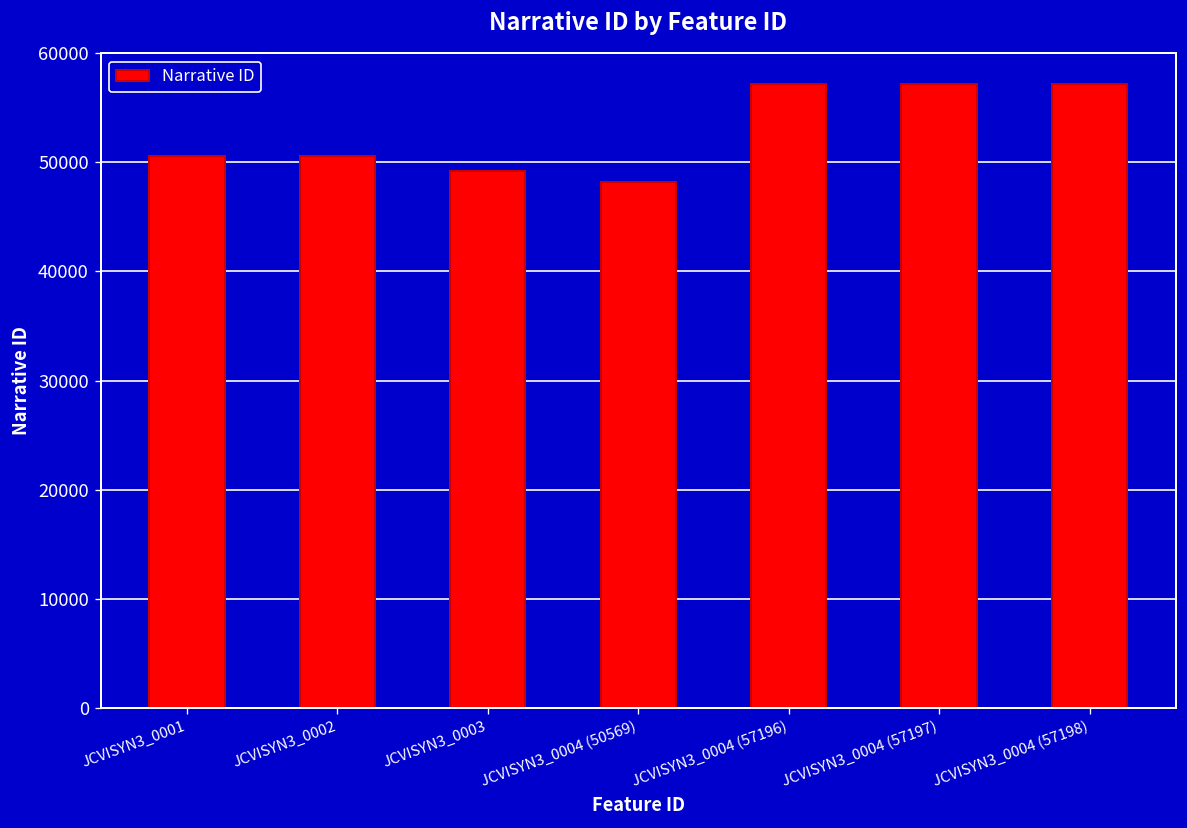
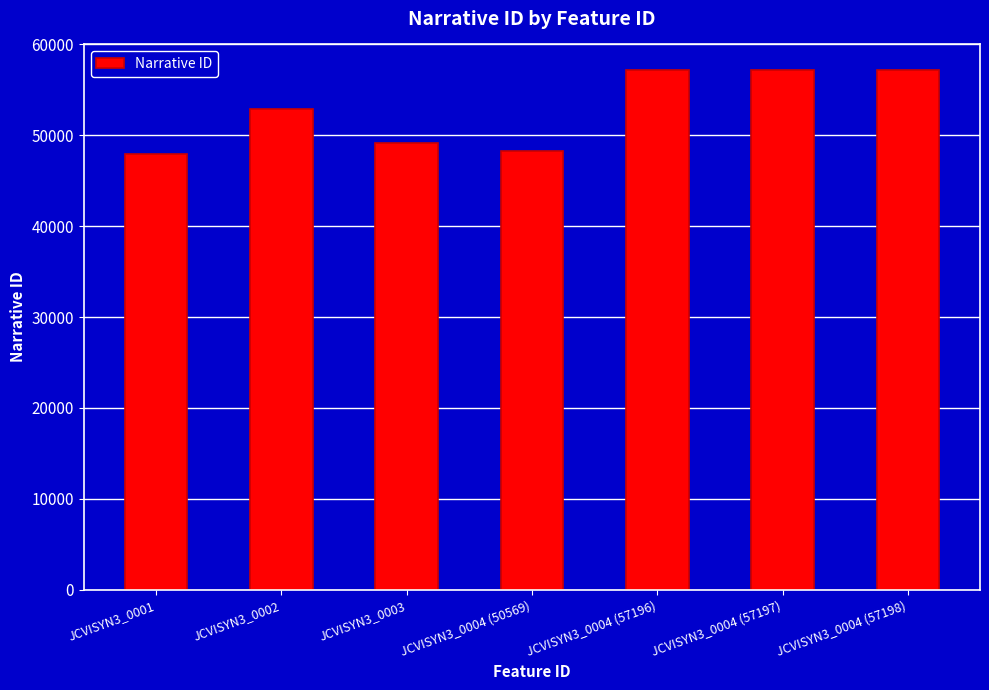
  {
-   "JCVISYN3_0001": 51000,
-   "JCVISYN3_0002": 51000,
+   "JCVISYN3_0001": 48000,
+   "JCVISYN3_0002": 53000,
    "JCVISYN3_0003": 49000,
    "JCVISYN3_0004 (50569)": 48000,
    "JCVISYN3_0004 (57196)": 57000,
    "JCVISYN3_0004 (57197)": 57000,
    "JCVISYN3_0004 (57198)": 57000
  }
